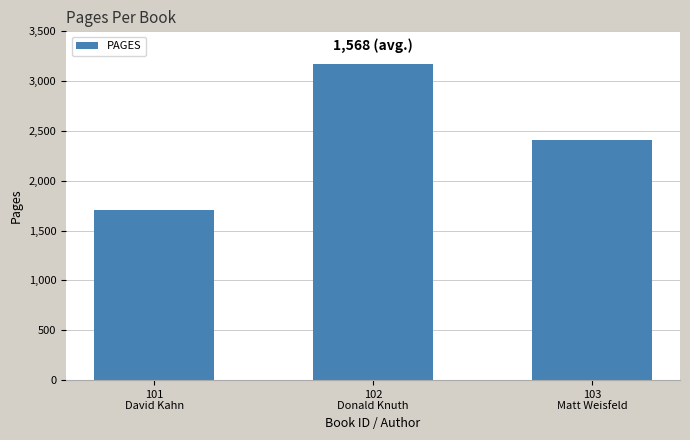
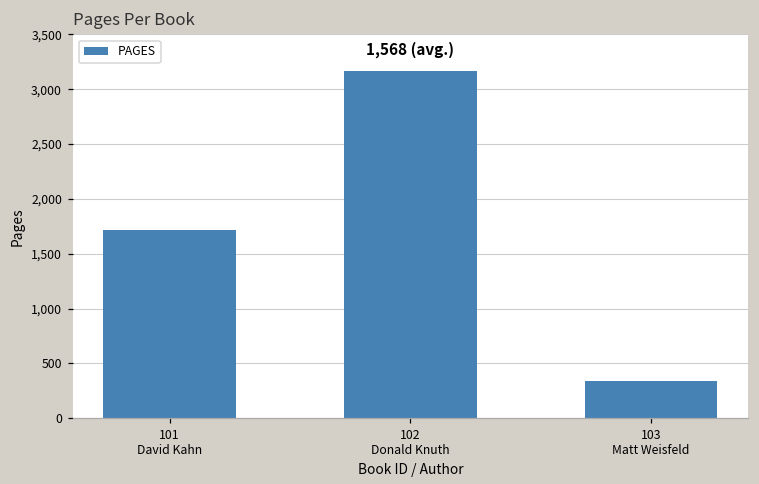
  {
    "101 David Kahn": "1,700",
-   "103 Matt Weisfeld": "2,400"
+   "103 Matt Weisfeld": "300"
  }
